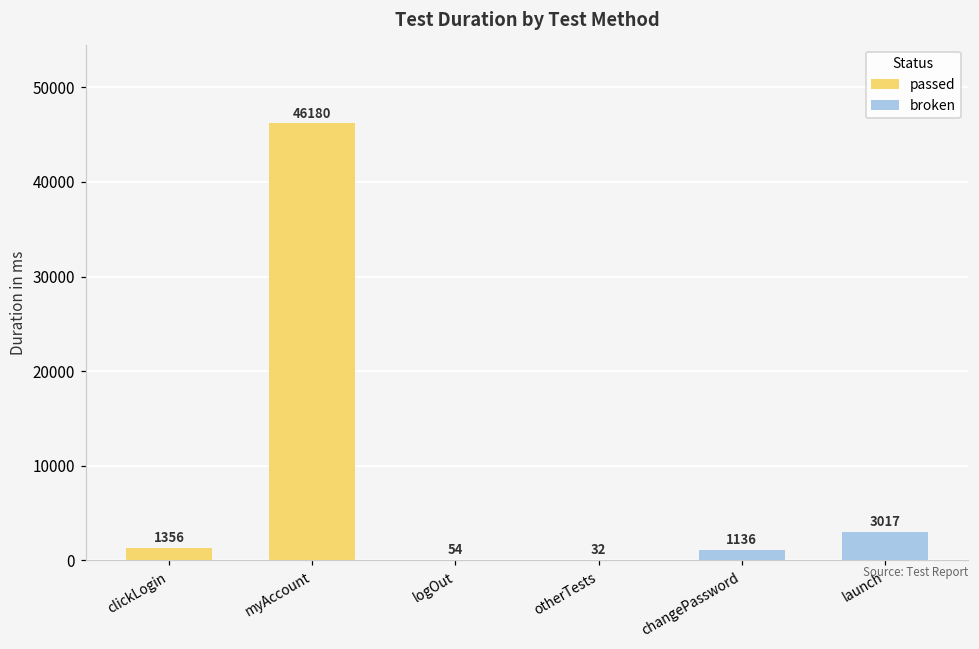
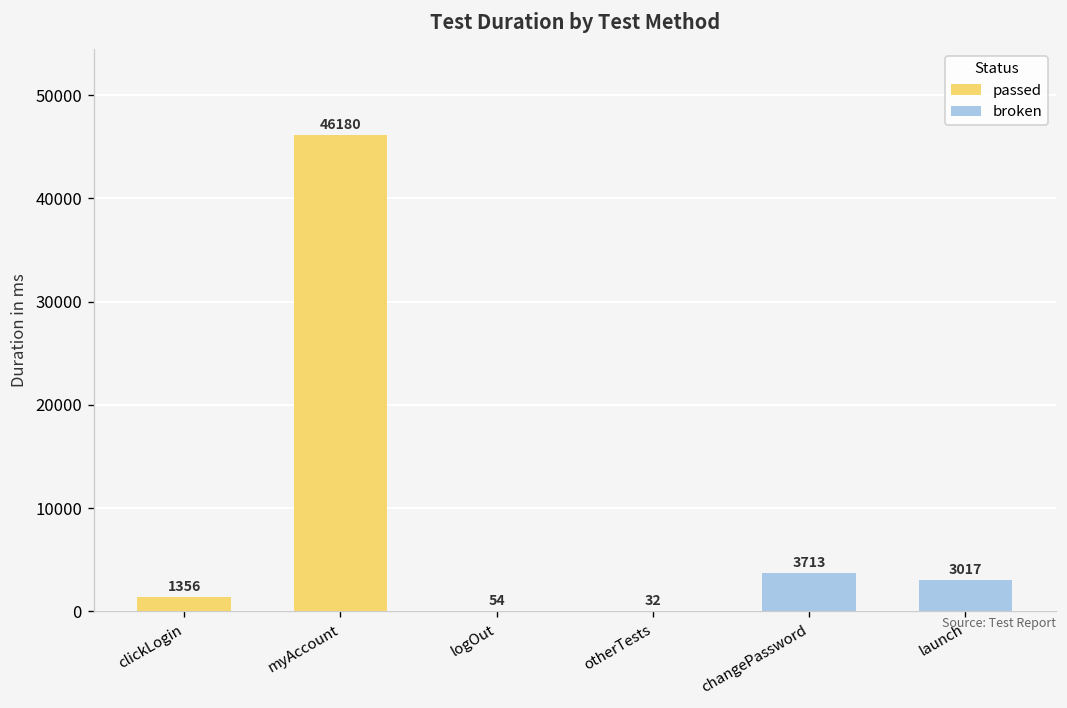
  {
    "passed": {
      "clickLogin": 1356,
      "myAccount": 46180
    },
    "broken": {
      "logOut": 54,
      "otherTests": 32,
-     "changePassword": 1136,
+     "changePassword": 3713,
      "launch": 3017
    }
  }
